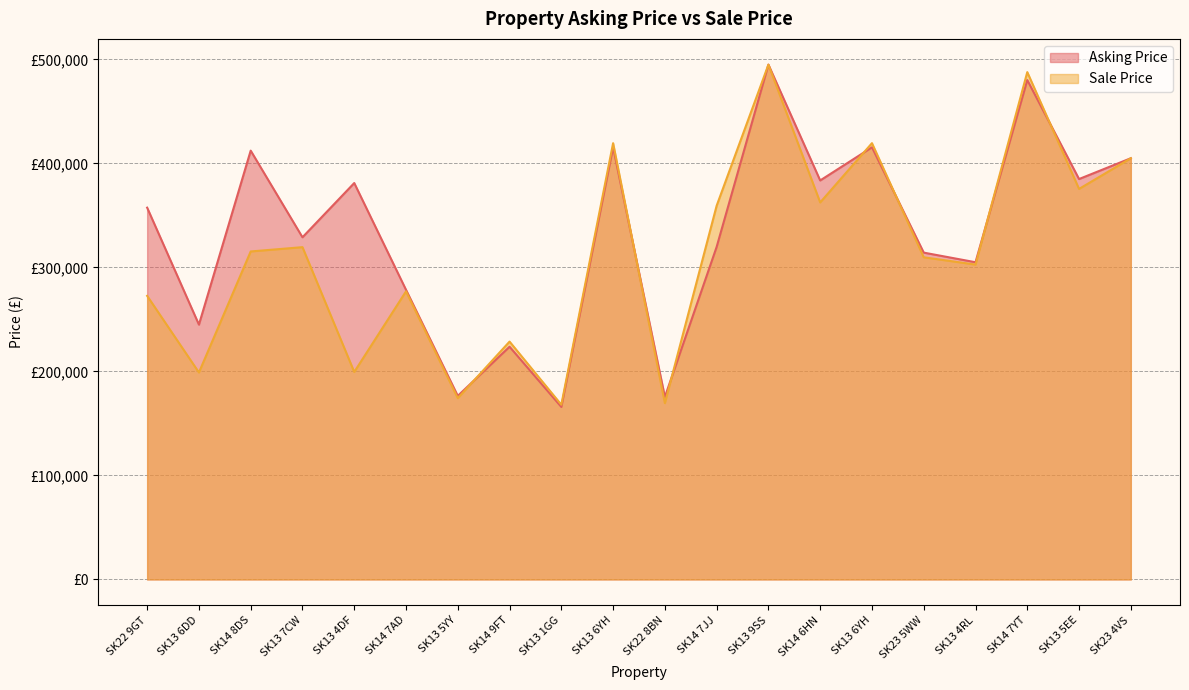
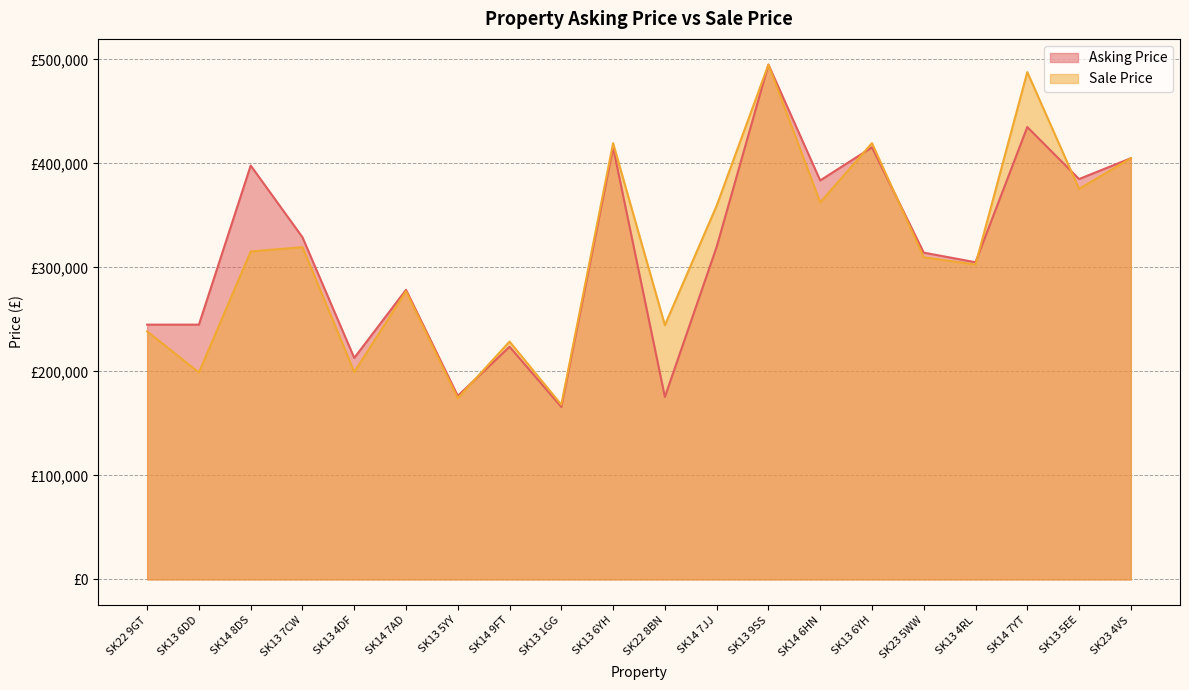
  {
    "Asking Price": {
-     "SK22 9GT": "£357,000",
+     "SK22 9GT": "£245,000",
      "SK13 6DD": "£245,000",
-     "SK14 8DS": "£412,000",
+     "SK14 8DS": "£398,000",
      "SK13 7CW": "£329,000",
-     "SK13 4DF": "£381,000",
+     "SK13 4DF": "£213,000",
      "SK14 9FT": "£224,000",
      "SK22 8BN": "£176,000",
      "SK14 7JJ": "£320,000",
      "SK14 6HN": "£384,000",
      "SK23 5WW": "£314,000",
-     "SK14 7YT": "£480,000",
+     "SK14 7YT": "£435,000",
      "SK13 5EE": "£385,000"
    },
    "Sale Price": {
-     "SK22 9GT": "£273,000",
+     "SK22 9GT": "£239,000",
      "SK13 6DD": "£199,000",
      "SK14 8DS": "£315,000",
      "SK13 7CW": "£320,000",
      "SK13 4DF": "£200,000",
      "SK14 9FT": "£229,000",
-     "SK22 8BN": "£170,000",
+     "SK22 8BN": "£244,000",
      "SK14 7JJ": "£359,000",
      "SK14 6HN": "£363,000",
      "SK23 5WW": "£310,000",
      "SK14 7YT": "£488,000",
      "SK13 5EE": "£376,000"
    }
  }
